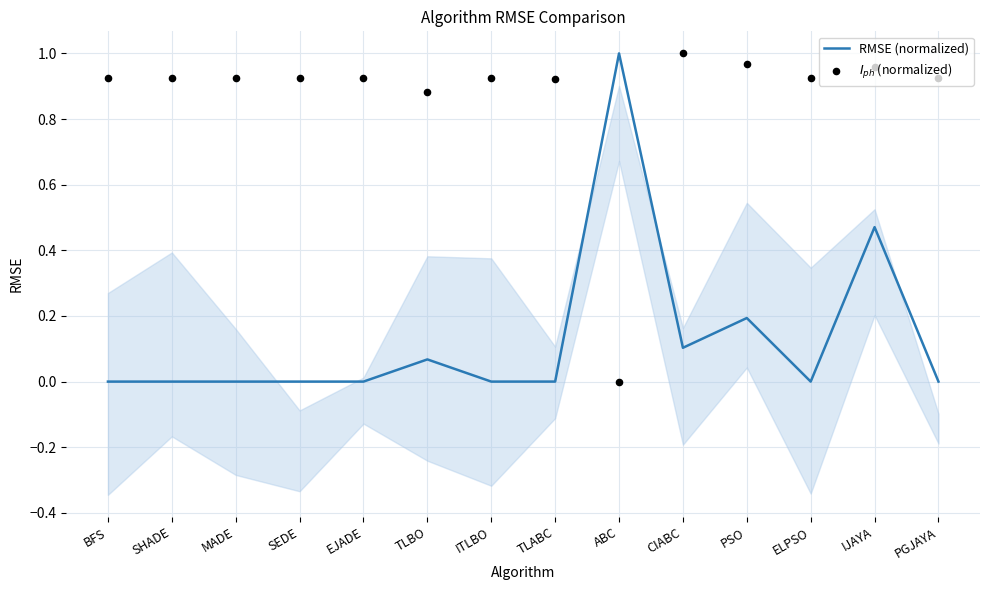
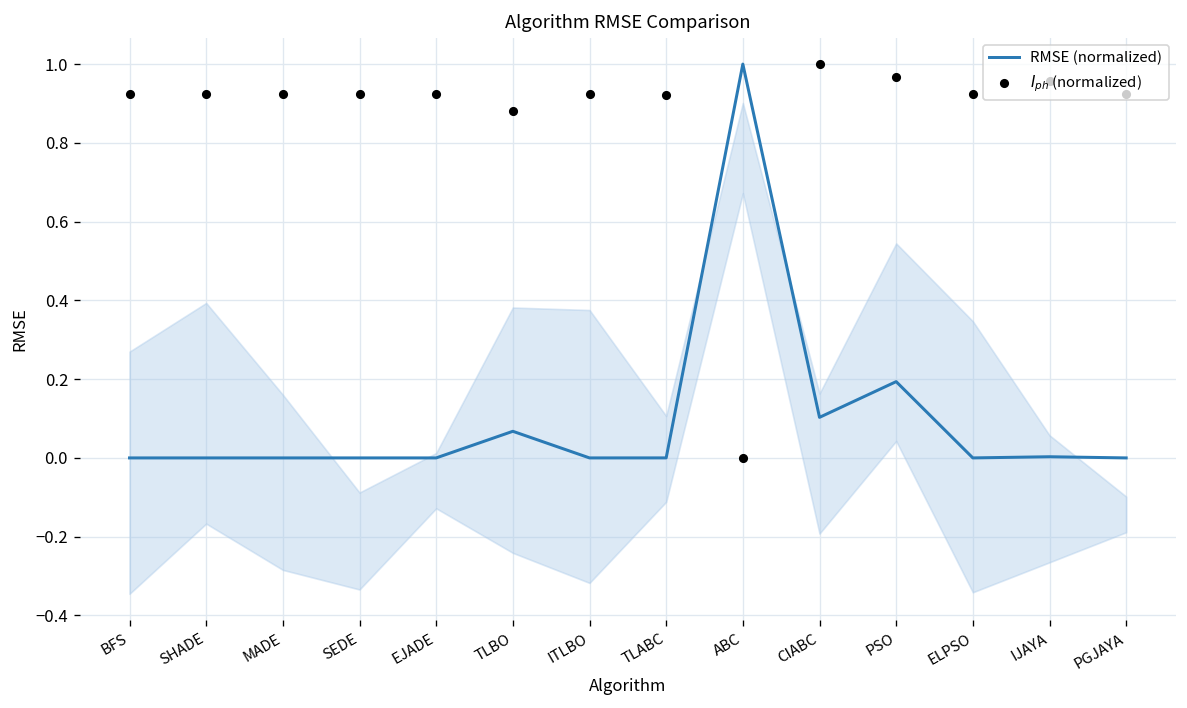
  {
    "RMSE (normalized)": {
      "BFS": 0.00,
      "SHADE": 0.00,
      "MADE": 0.00,
      "SEDE": 0.00,
      "EJADE": 0.00,
      "TLBO": 0.07,
      "ITLBO": 0.00,
      "TLABC": 0.00,
      "ABC": 1.00,
      "CIABC": 0.10,
      "PSO": 0.19,
      "ELPSO": 0.00,
-     "IJAYA": 0.47,
+     "IJAYA": 0.00,
      "PGJAYA": 0.00
    }
  }
